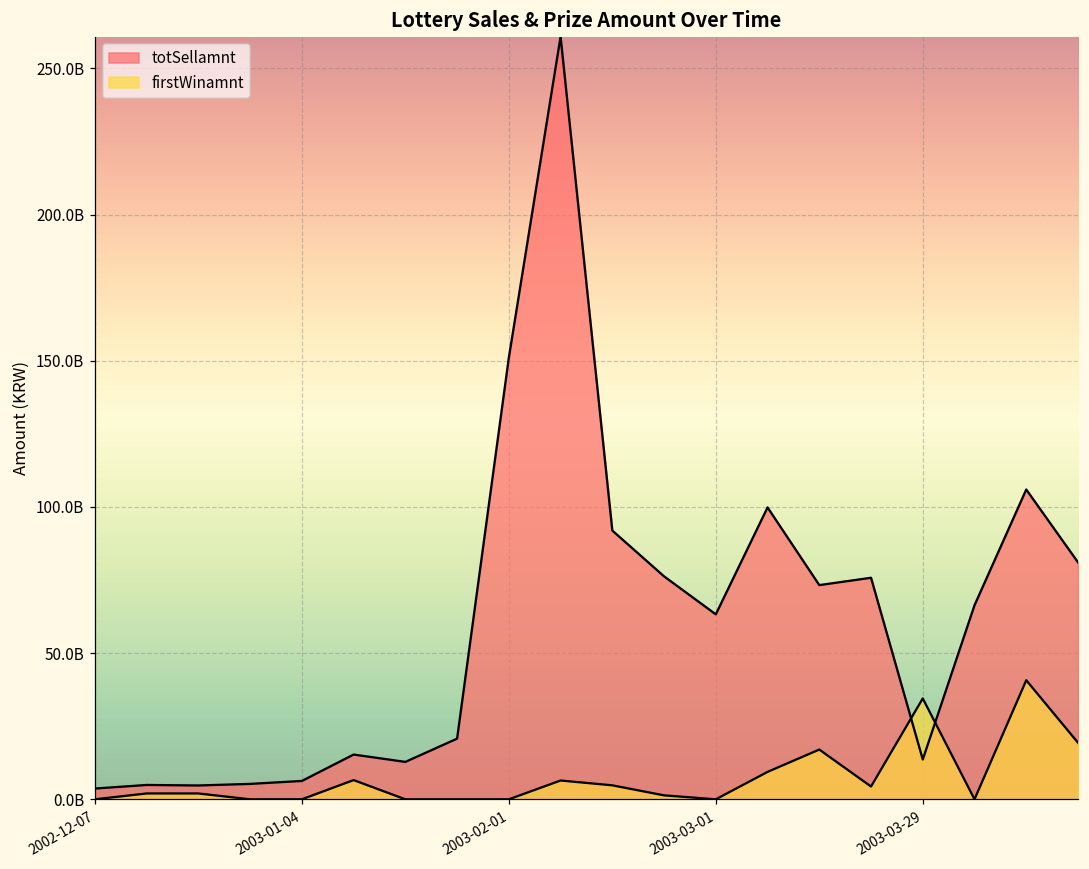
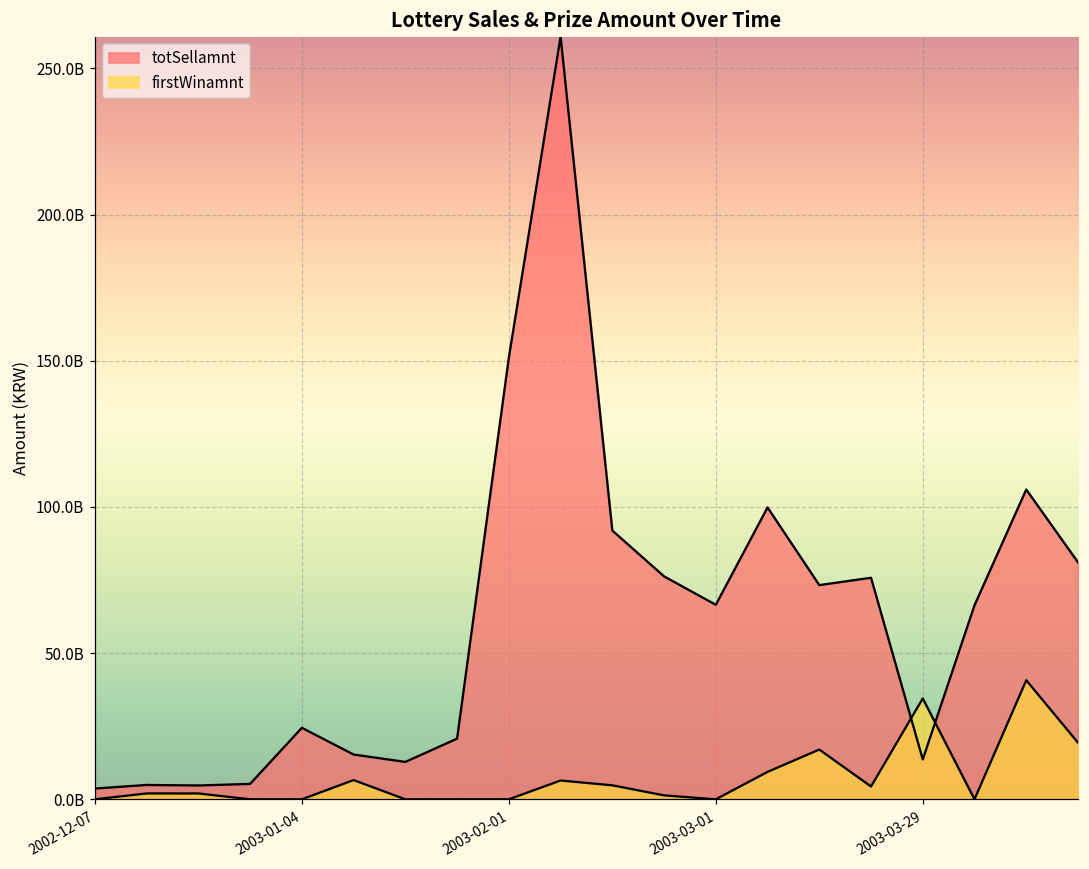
  {
    "totSellamnt": {
      "2002-12-07": 4000000000,
-     "2003-01-04": 6000000000,
+     "2003-01-04": 24000000000,
      "2003-02-01": 151000000000,
-     "2003-03-01": 63000000000,
+     "2003-03-01": 67000000000,
      "2003-03-29": 14000000000
    },
    "firstWinamnt": {
      "2002-12-07": 0,
      "2003-01-04": 0,
      "2003-02-01": 0,
      "2003-03-01": 0,
      "2003-03-29": 34000000000
    }
  }
